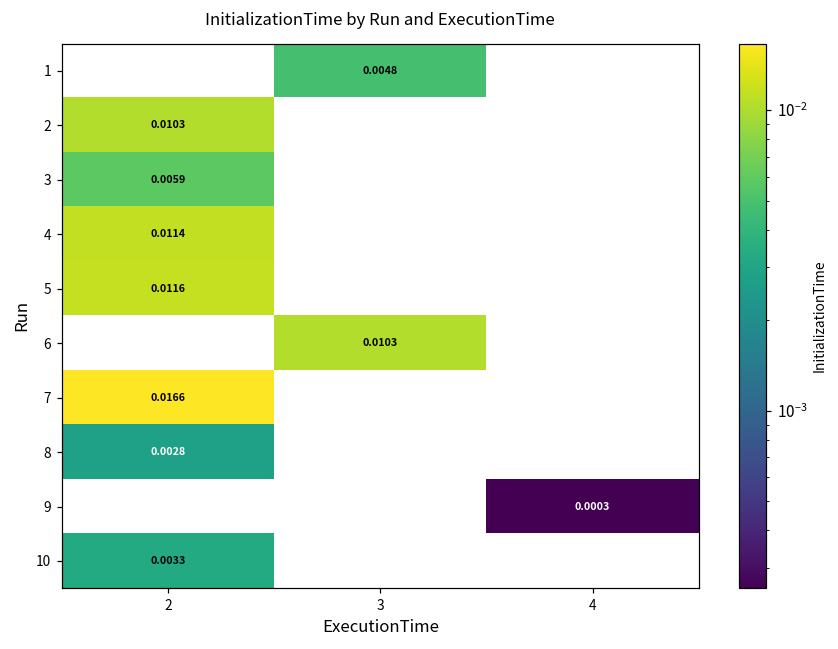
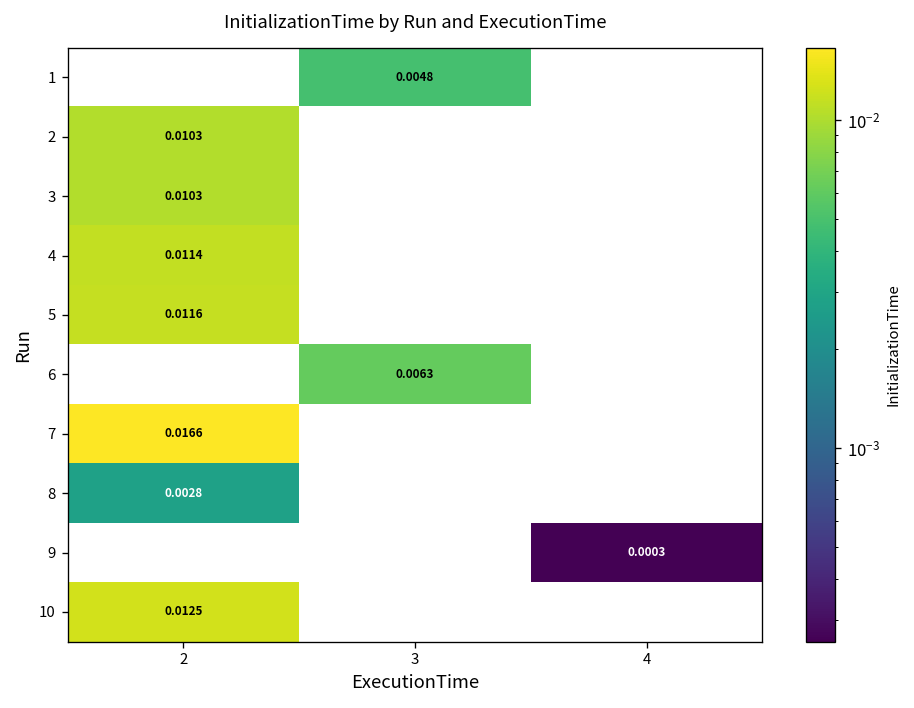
  {
    "1": {
      "3": 0.0048
    },
    "2": {
      "2": 0.0103
    },
    "3": {
-     "2": 0.0059
+     "2": 0.0103
    },
    "4": {
      "2": 0.0114
    },
    "5": {
      "2": 0.0116
    },
    "6": {
-     "3": 0.0103
+     "3": 0.0063
    },
    "7": {
      "2": 0.0166
    },
    "8": {
      "2": 0.0028
    },
    "9": {
      "4": 0.0003
    },
    "10": {
-     "2": 0.0033
+     "2": 0.0125
    }
  }
